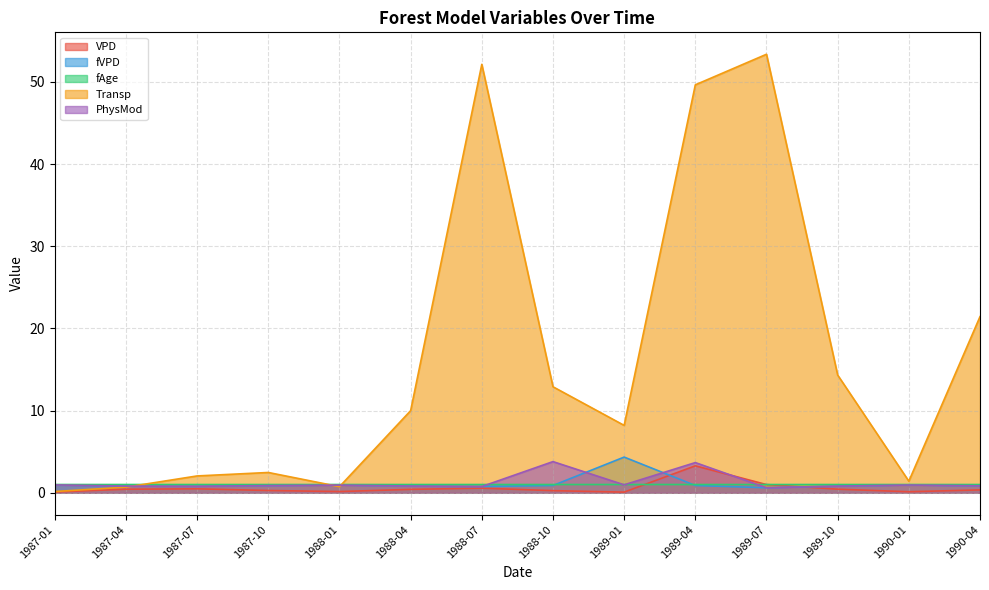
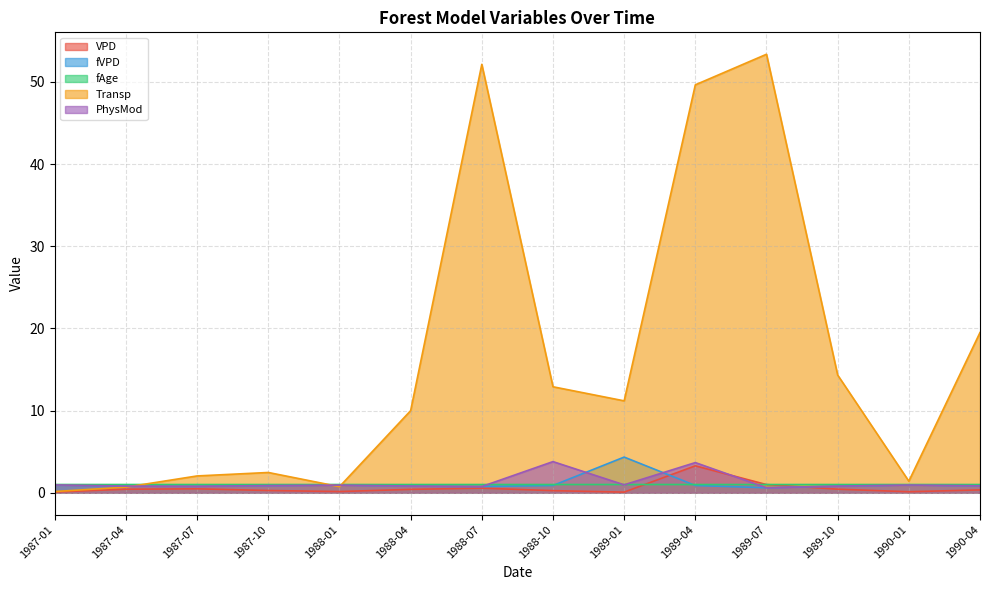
  {
    "VPD": {
      "1987-10": 0,
      "1988-01": 0,
      "1988-04": 0,
      "1988-10": 0,
      "1989-01": 0,
      "1989-04": 3,
      "1989-10": 0,
      "1990-01": 0,
      "1990-04": 0
    },
    "fVPD": {
      "1989-01": 4
    },
    "Transp": {
      "1987-07": 2,
      "1987-10": 2,
      "1988-04": 10,
      "1988-07": 52,
      "1988-10": 13,
-     "1989-01": 8,
+     "1989-01": 11,
      "1989-04": 50,
      "1989-07": 53,
      "1989-10": 14,
      "1990-01": 1,
-     "1990-04": 21
+     "1990-04": 20
    },
    "PhysMod": {
      "1988-10": 4,
      "1989-04": 4
    }
  }
